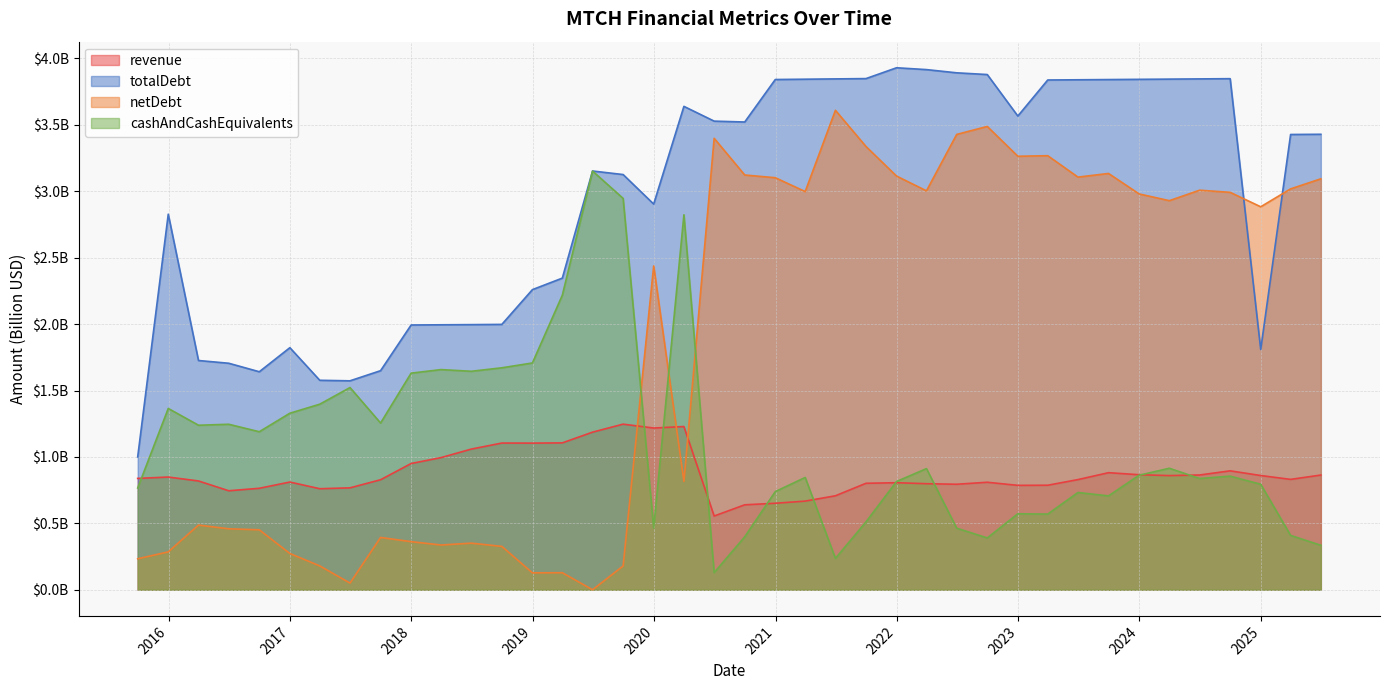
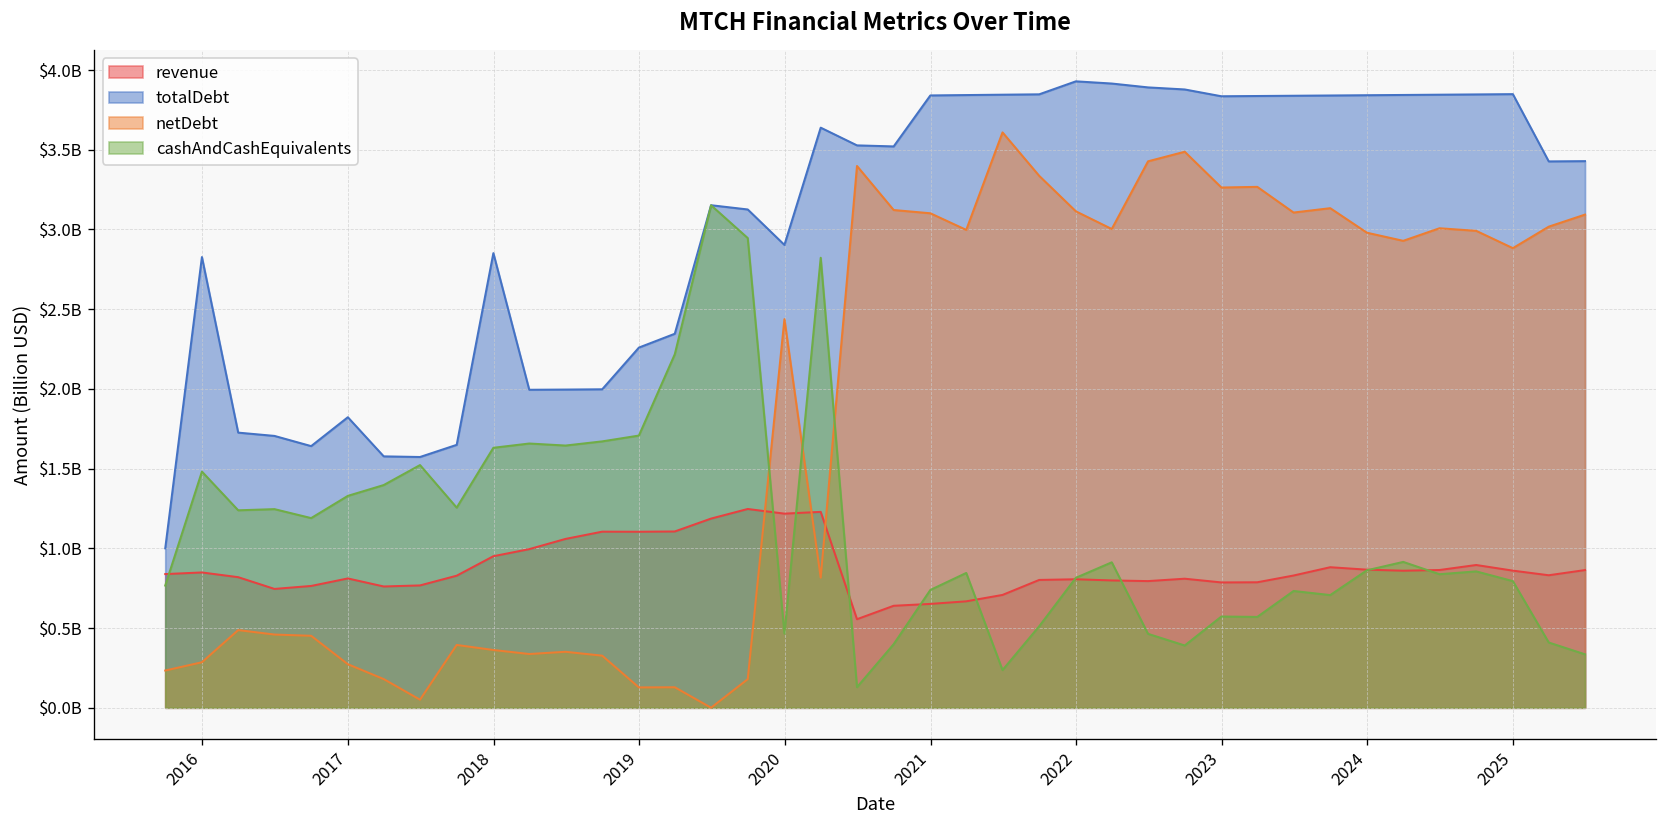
  {
    "totalDebt": {
      "2016": "$2830000000",
      "2017": "$1820000000",
-     "2018": "$1990000000",
+     "2018": "$2850000000",
      "2019": "$2260000000",
      "2020": "$2900000000",
      "2021": "$3840000000",
      "2022": "$3930000000",
-     "2023": "$3570000000",
+     "2023": "$3840000000",
      "2024": "$3840000000",
-     "2025": "$1810000000"
+     "2025": "$3850000000"
    },
    "cashAndCashEquivalents": {
-     "2016": "$1360000000",
+     "2016": "$1480000000",
      "2017": "$1330000000",
      "2018": "$1630000000",
      "2019": "$1710000000",
      "2020": "$470000000",
      "2021": "$740000000",
      "2023": "$570000000",
      "2025": "$790000000"
    }
  }
